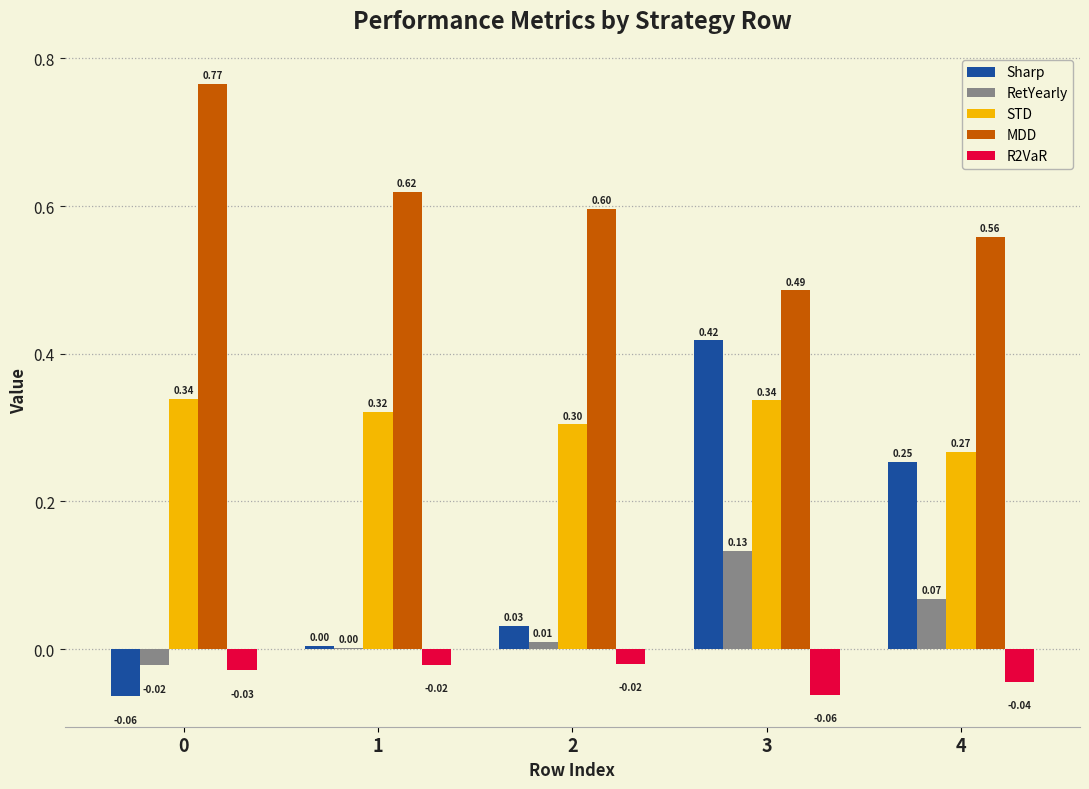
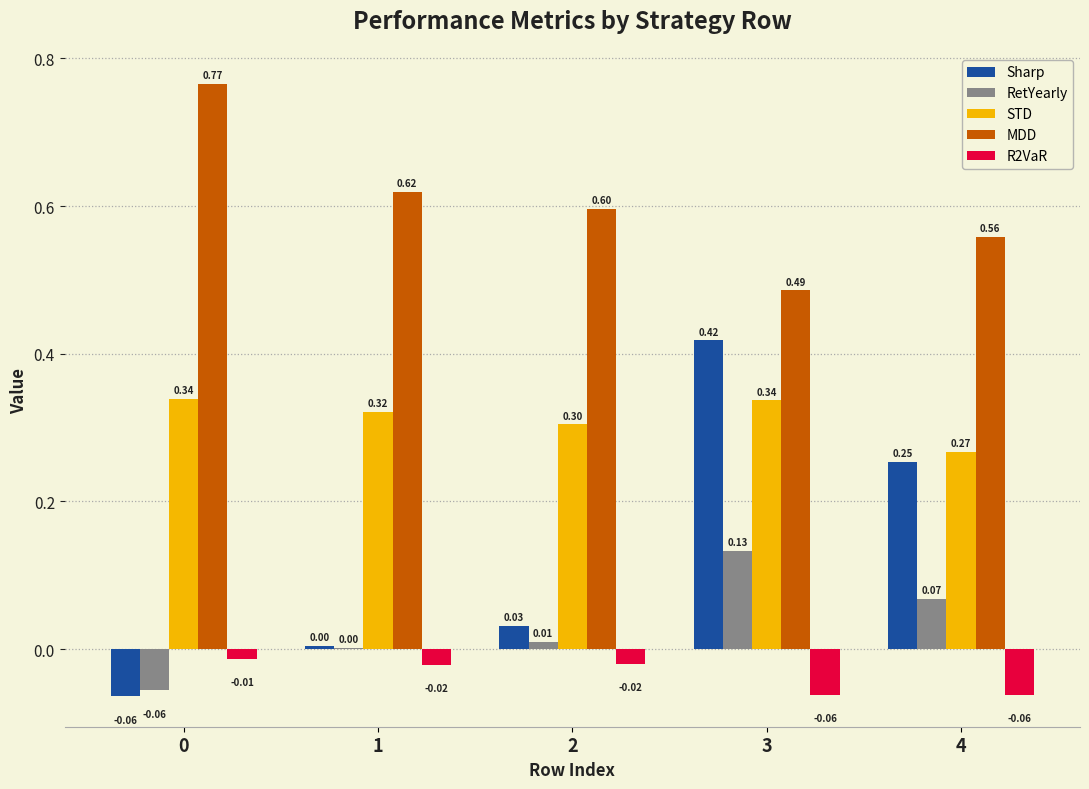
  {
    "Sharp": {
      "0": -0.06,
      "1": 0.00,
      "2": 0.03,
      "3": 0.42,
      "4": 0.25
    },
    "RetYearly": {
-     "0": -0.02,
+     "0": -0.06,
      "1": 0.00,
      "2": 0.01,
      "3": 0.13,
      "4": 0.07
    },
    "STD": {
      "0": 0.34,
      "1": 0.32,
      "2": 0.30,
      "3": 0.34,
      "4": 0.27
    },
    "MDD": {
      "0": 0.77,
      "1": 0.62,
      "2": 0.60,
      "3": 0.49,
      "4": 0.56
    },
    "R2VaR": {
-     "0": -0.03,
+     "0": -0.01,
      "1": -0.02,
      "2": -0.02,
      "3": -0.06,
-     "4": -0.04
+     "4": -0.06
    }
  }
